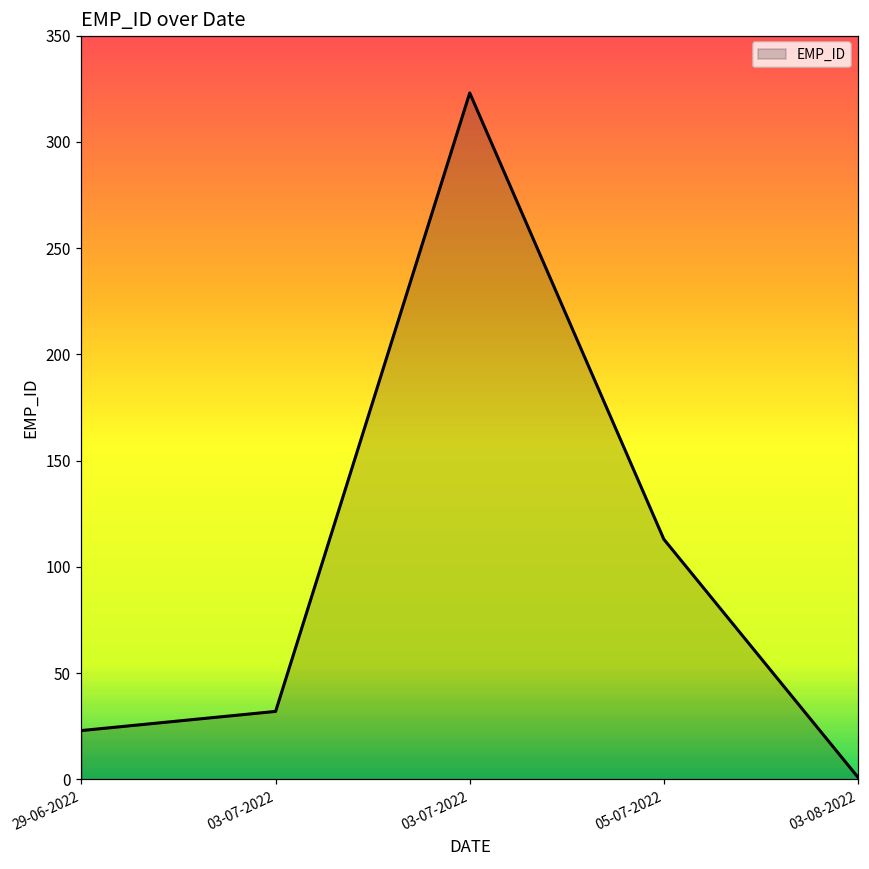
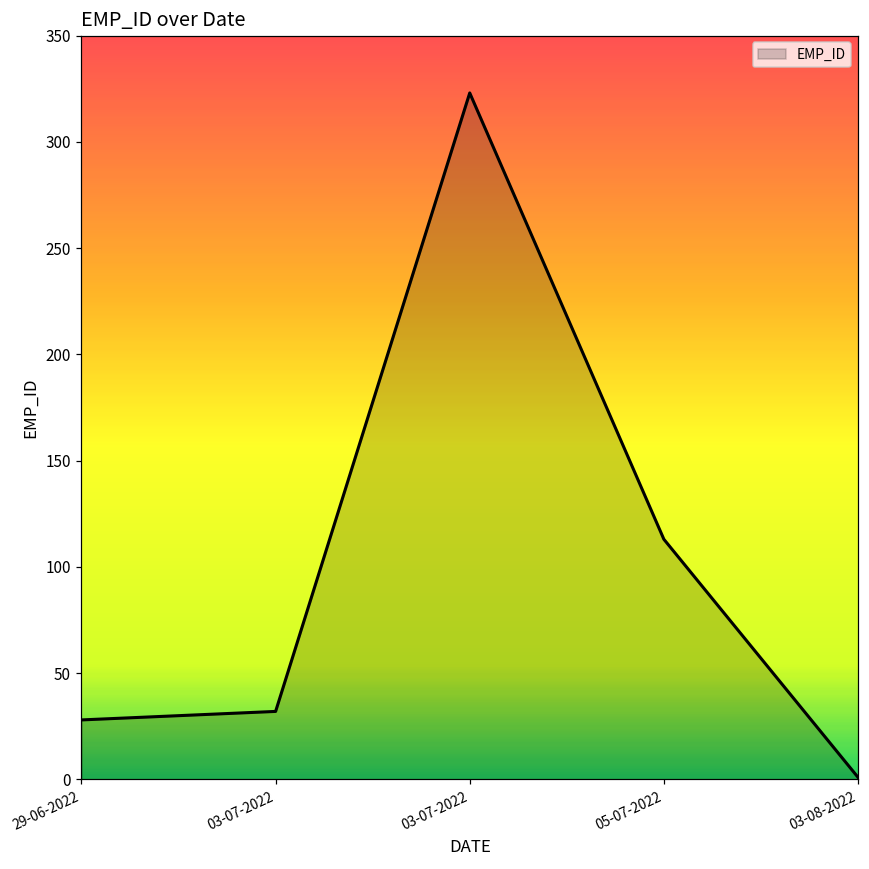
  {
-   "29-06-2022": 23,
+   "29-06-2022": 28,
    "05-07-2022": 113,
    "03-08-2022": 1
  }
